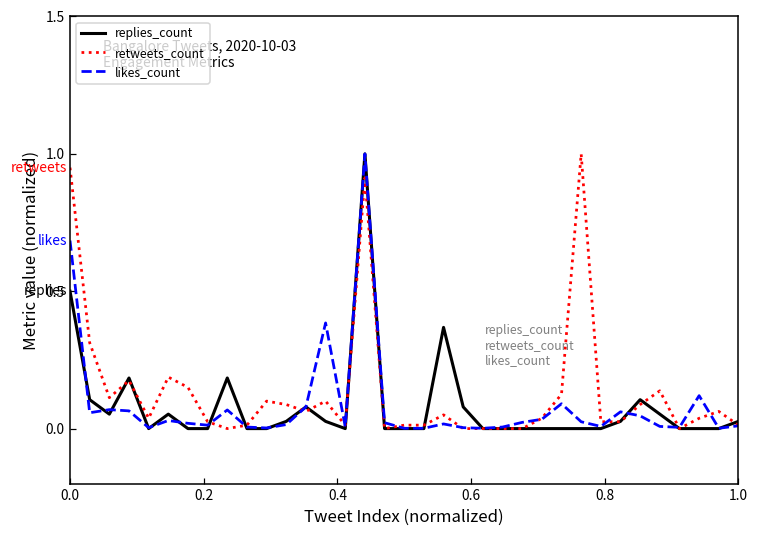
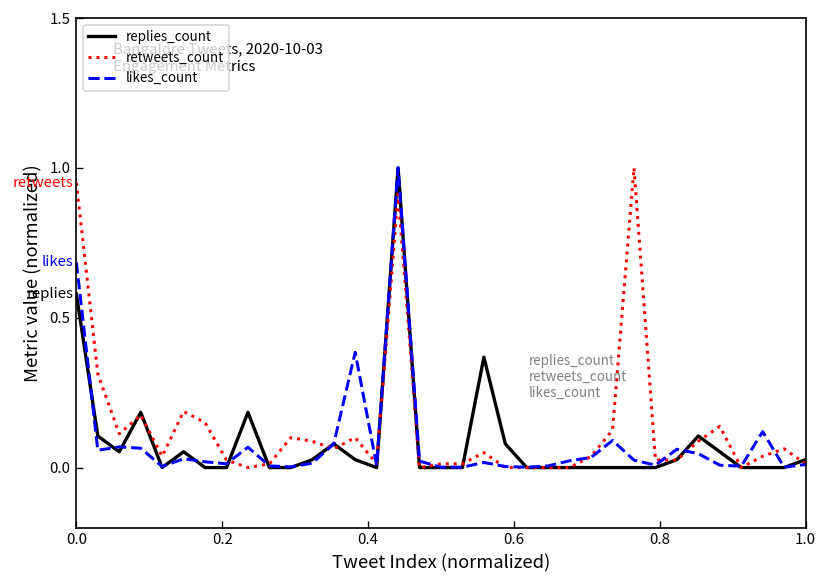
  {
    "replies_count": {
-     "0.0": 0.50,
+     "0.0": 0.58,
      "1.0": 0.03
    },
    "retweets_count": {
      "0.0": 0.95
    },
    "likes_count": {
      "0.0": 0.68
    }
  }
